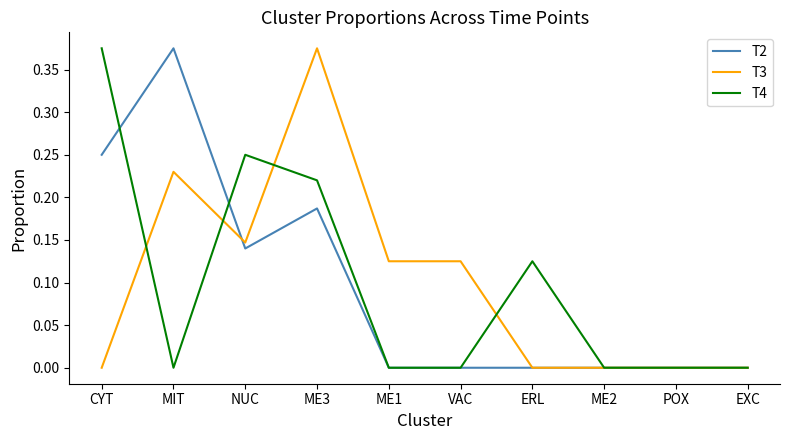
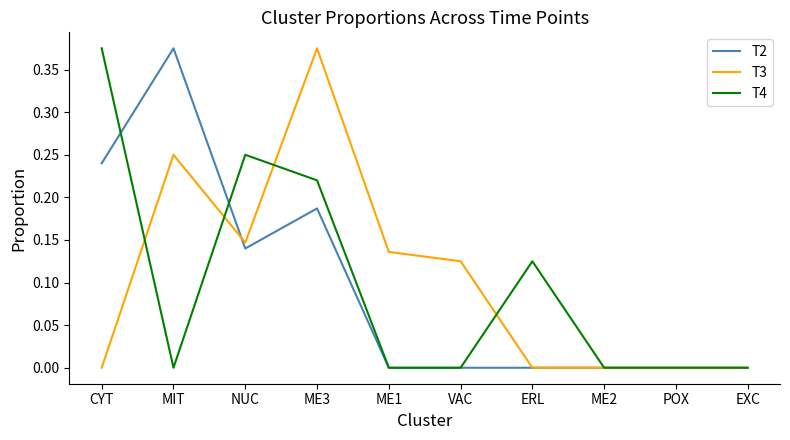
  {
    "T2": {
-     "CYT": 0.25,
+     "CYT": 0.24,
      "MIT": 0.38,
      "NUC": 0.14,
      "ME3": 0.19
    },
    "T3": {
      "CYT": 0.00,
-     "MIT": 0.23,
+     "MIT": 0.25,
      "NUC": 0.15,
      "ME3": 0.38,
-     "ME1": 0.13,
+     "ME1": 0.14,
      "VAC": 0.13
    },
    "T4": {
      "CYT": 0.38,
      "MIT": 0.00,
      "NUC": 0.25,
      "ME3": 0.22,
      "ERL": 0.13
    }
  }
